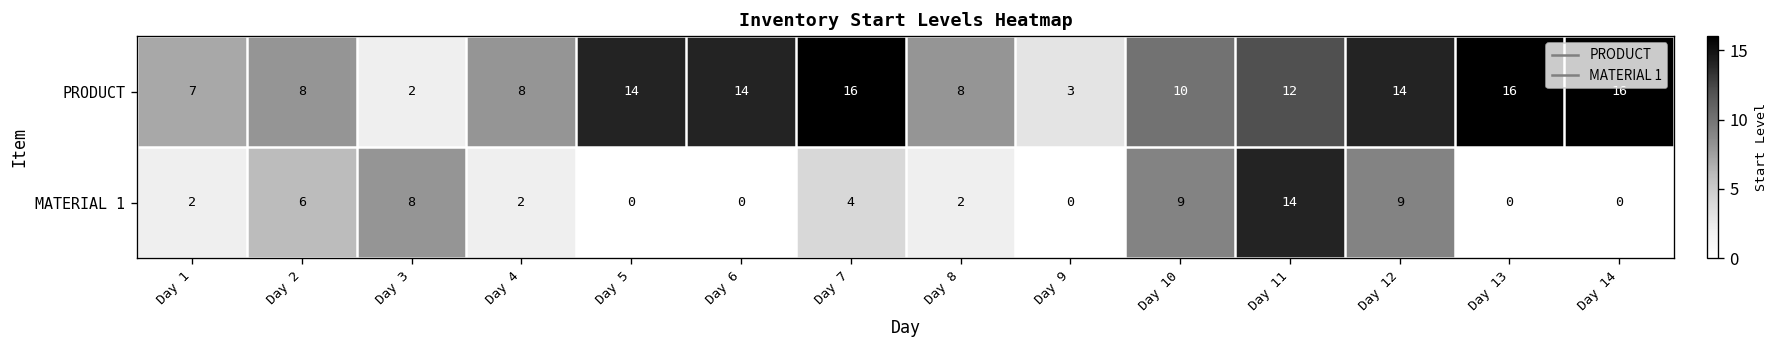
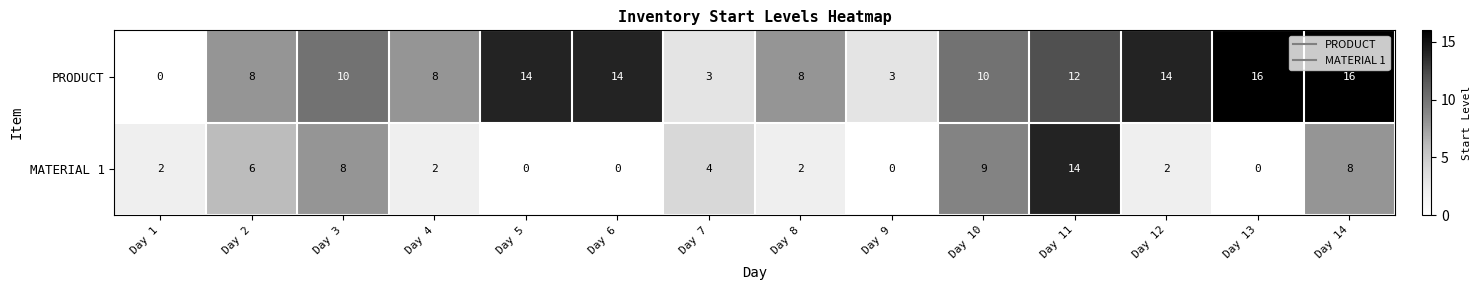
  {
    "PRODUCT": {
-     "Day 1": 7,
+     "Day 1": 0,
      "Day 2": 8,
-     "Day 3": 2,
+     "Day 3": 10,
      "Day 4": 8,
      "Day 5": 14,
      "Day 6": 14,
-     "Day 7": 16,
+     "Day 7": 3,
      "Day 8": 8,
      "Day 9": 3,
      "Day 10": 10,
      "Day 11": 12,
      "Day 12": 14,
      "Day 13": 16,
      "Day 14": 16
    },
    "MATERIAL 1": {
      "Day 1": 2,
      "Day 2": 6,
      "Day 3": 8,
      "Day 4": 2,
      "Day 5": 0,
      "Day 6": 0,
      "Day 7": 4,
      "Day 8": 2,
      "Day 9": 0,
      "Day 10": 9,
      "Day 11": 14,
-     "Day 12": 9,
+     "Day 12": 2,
      "Day 13": 0,
-     "Day 14": 0
+     "Day 14": 8
    }
  }
